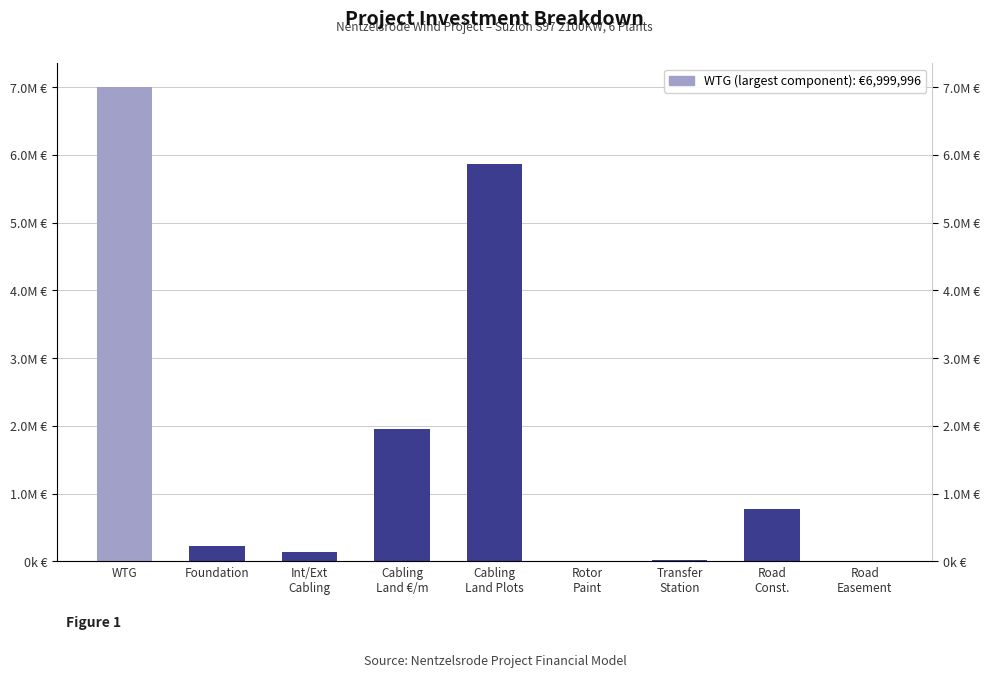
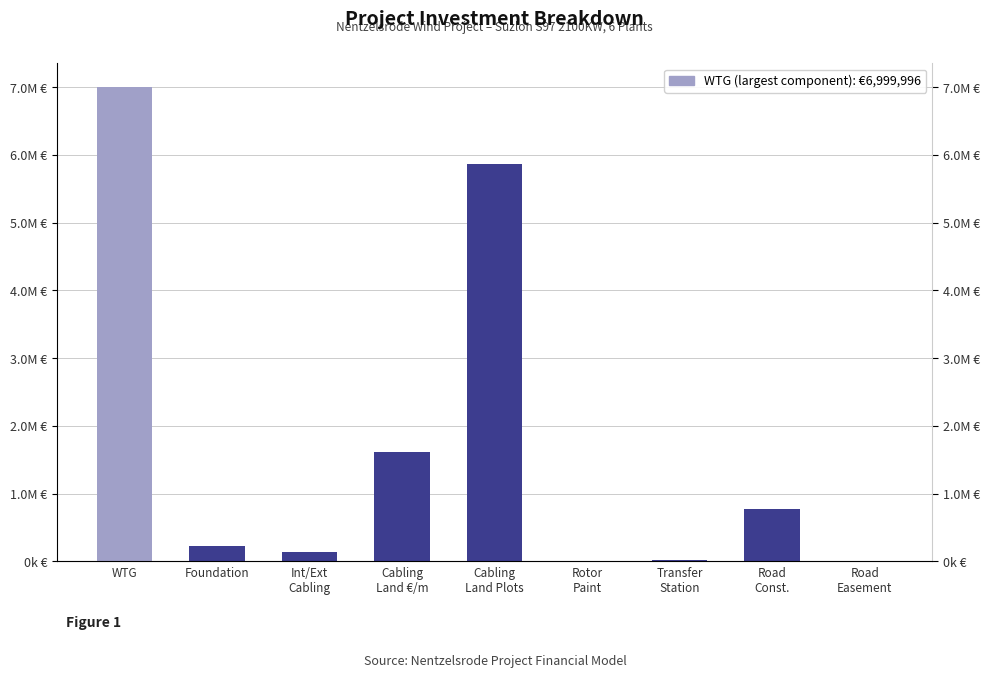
  {
    "WTG": "7.0M €",
    "Foundation": "0.2M €",
    "Int/Ext Cabling": "0.1M €",
-   "Cabling Land €/m": "2.0M €",
+   "Cabling Land €/m": "1.6M €",
    "Cabling Land Plots": "5.9M €",
    "Road Const.": "0.8M €",
    "Road Easement": "0.0M €"
  }
